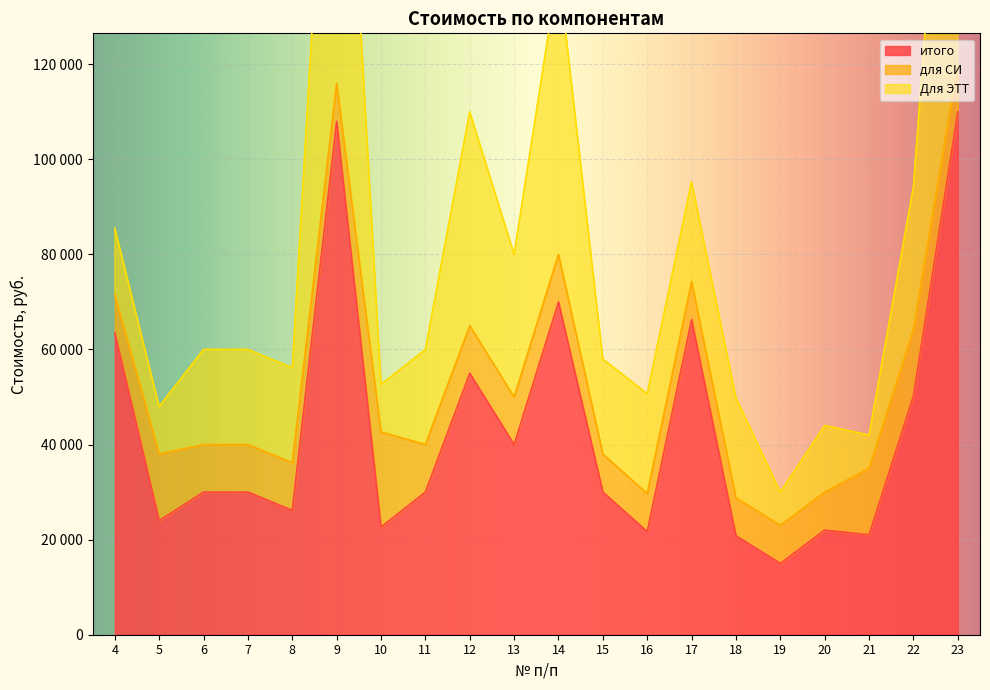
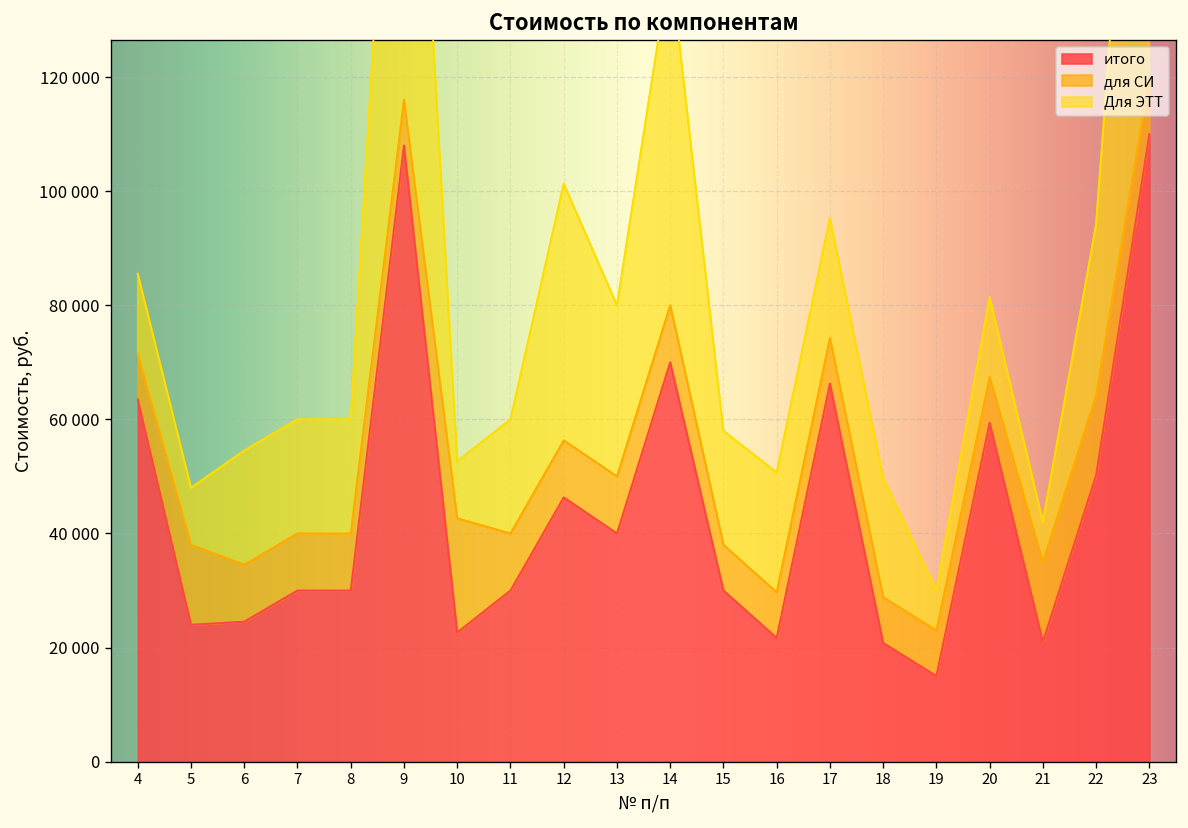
  {
    "итого": {
      "4": 64000,
      "5": 24000,
-     "6": 30000,
+     "6": 25000,
      "7": 30000,
-     "8": 26000,
+     "8": 30000,
      "9": 108000,
      "10": 23000,
      "11": 30000,
-     "12": 55000,
+     "12": 46000,
      "13": 40000,
      "14": 70000,
      "15": 30000,
      "16": 22000,
      "17": 66000,
      "18": 21000,
      "19": 15000,
-     "20": 22000,
+     "20": 59000,
      "21": 21000,
      "22": 50000,
      "23": 110000
    }
  }
